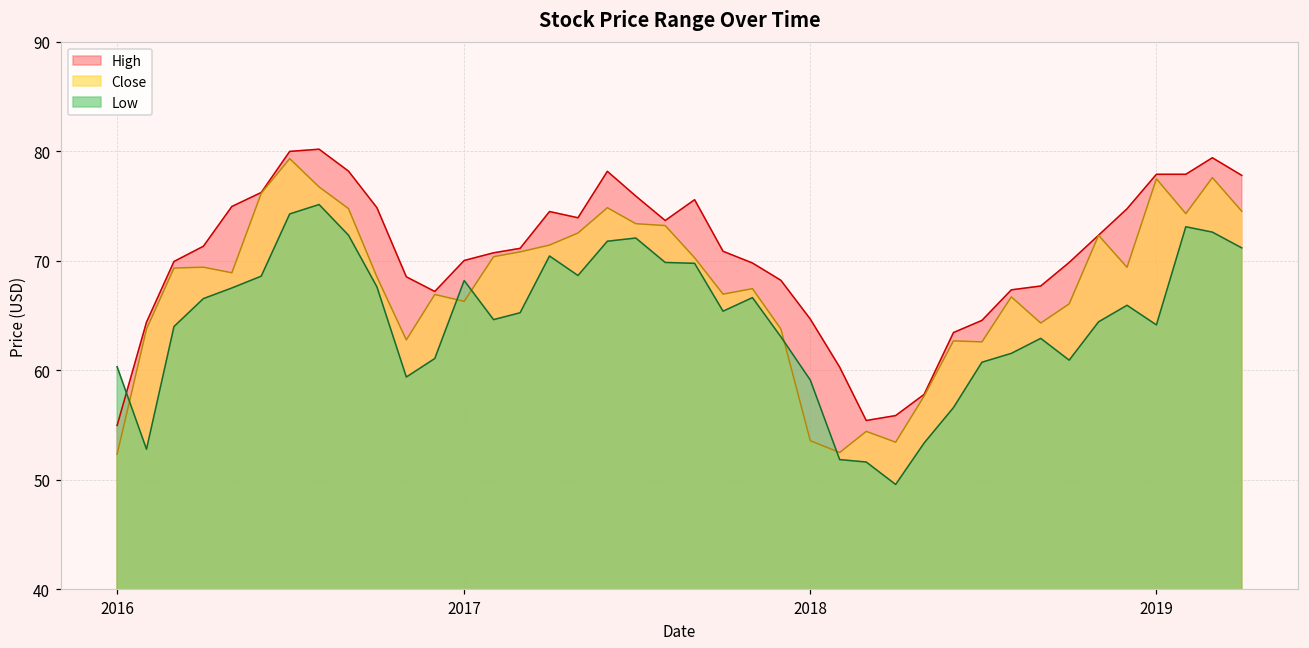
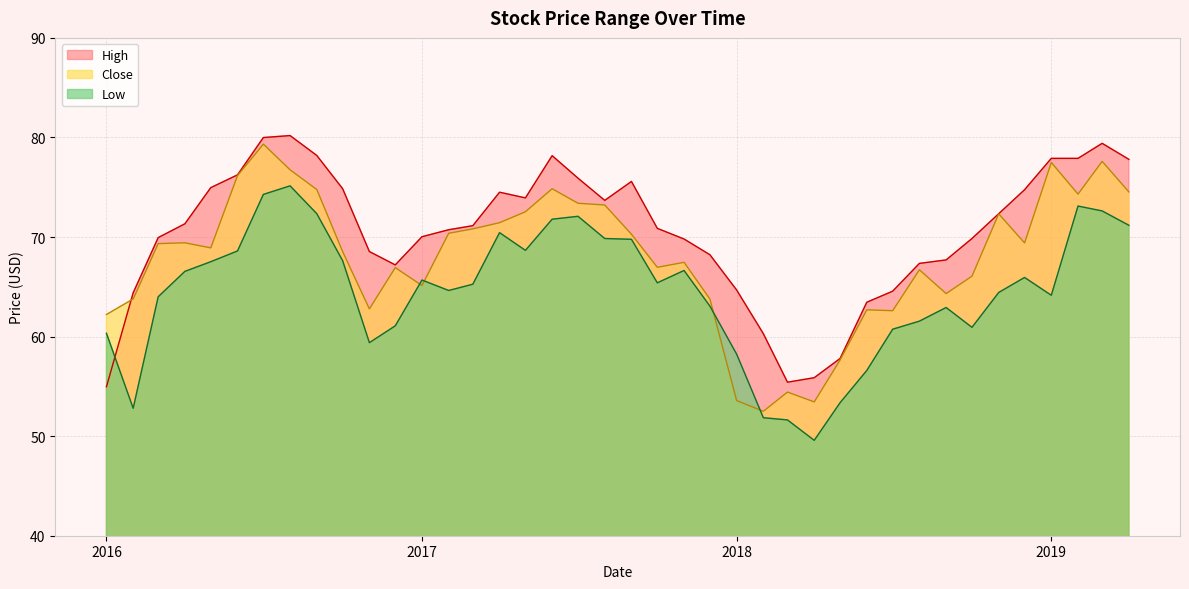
  {
    "High": {
      "2016": 55,
      "2017": 70,
      "2018": 65,
      "2019": 78
    },
    "Close": {
-     "2016": 52,
-     "2017": 66,
+     "2016": 62,
+     "2017": 65,
      "2018": 54,
      "2019": 77
    },
    "Low": {
      "2016": 60,
-     "2017": 68,
-     "2018": 59,
+     "2017": 66,
+     "2018": 58,
      "2019": 64
    }
  }
